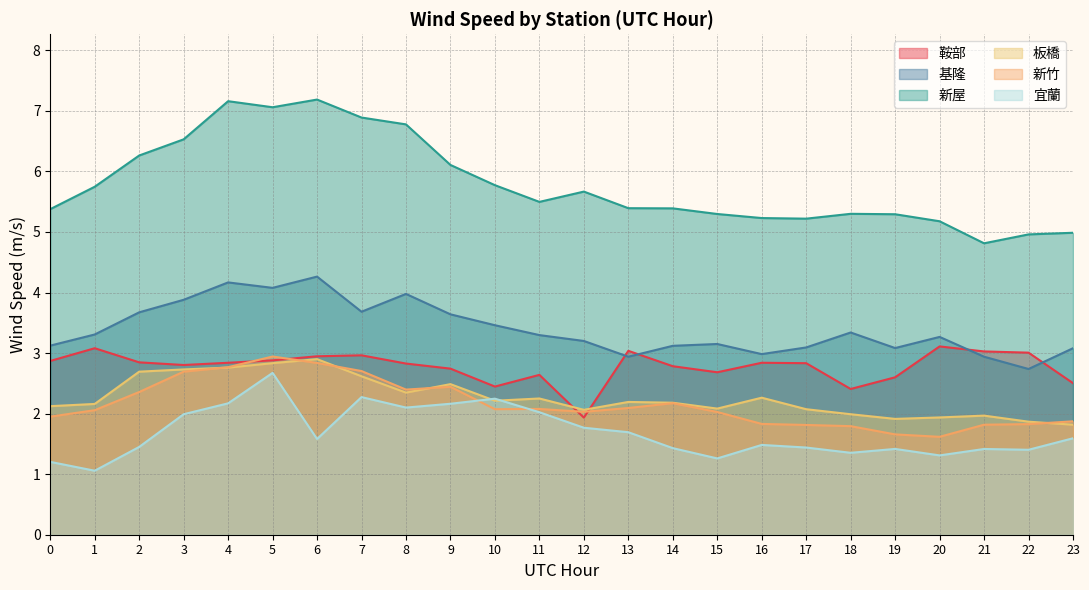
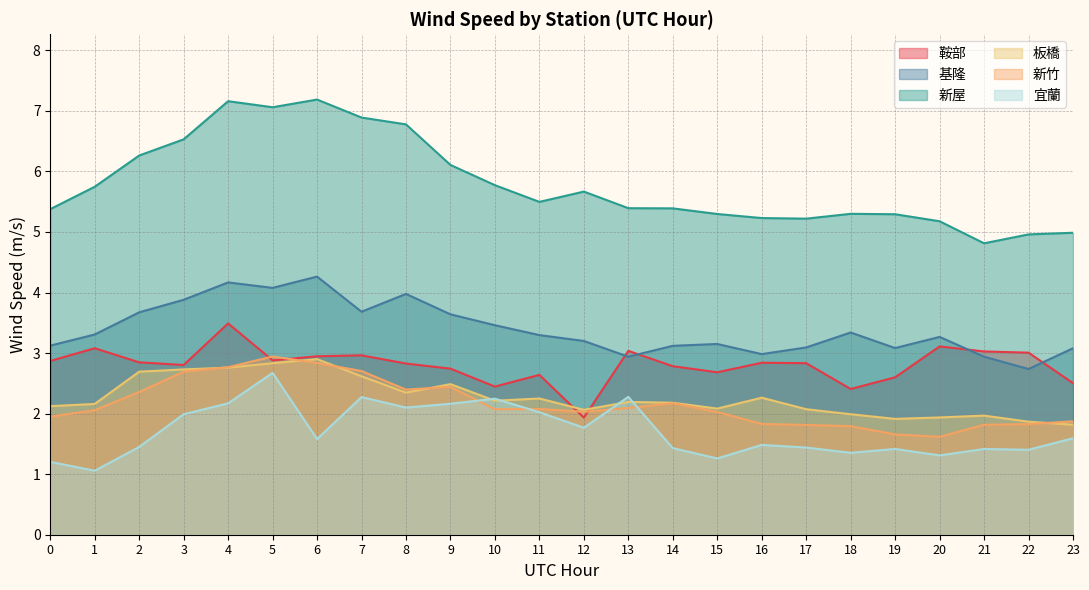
  {
    "鞍部": {
      "0": 2.9,
      "1": 3.1,
      "2": 2.8,
      "3": 2.8,
-     "4": 2.8,
+     "4": 3.5,
      "5": 2.9,
      "6": 2.9,
      "7": 3.0,
      "8": 2.8,
      "9": 2.7,
      "10": 2.4,
      "11": 2.6,
      "12": 1.9,
      "13": 3.0,
      "14": 2.8,
      "15": 2.7,
      "16": 2.8,
      "17": 2.8,
      "18": 2.4,
      "19": 2.6,
      "20": 3.1,
      "21": 3.0,
      "22": 3.0,
      "23": 2.5
    },
    "宜蘭": {
      "0": 1.2,
      "1": 1.1,
      "2": 1.5,
      "3": 2.0,
      "4": 2.2,
      "5": 2.7,
      "6": 1.6,
      "7": 2.3,
      "8": 2.1,
      "9": 2.2,
      "11": 2.0,
      "12": 1.8,
-     "13": 1.7,
+     "13": 2.3,
      "14": 1.4,
      "15": 1.3,
      "16": 1.5,
      "17": 1.4,
      "18": 1.4,
      "19": 1.4,
      "20": 1.3,
      "21": 1.4,
      "22": 1.4,
      "23": 1.6
    }
  }
